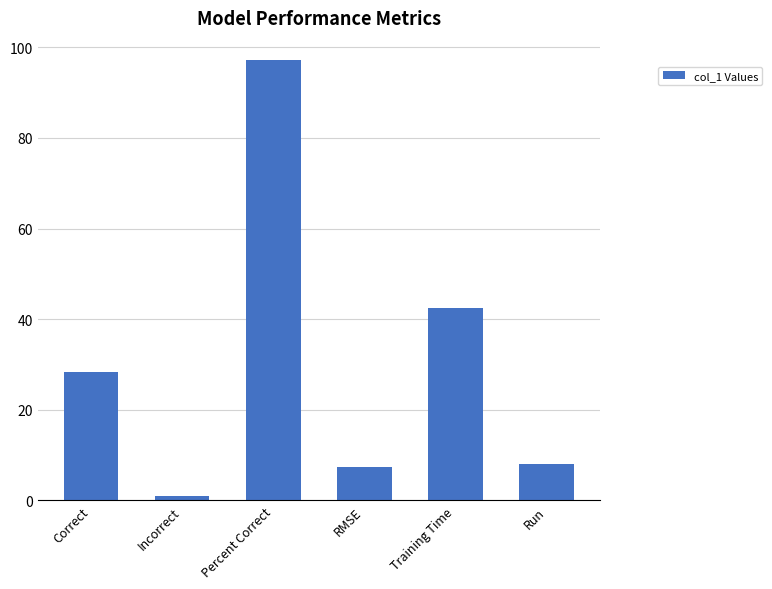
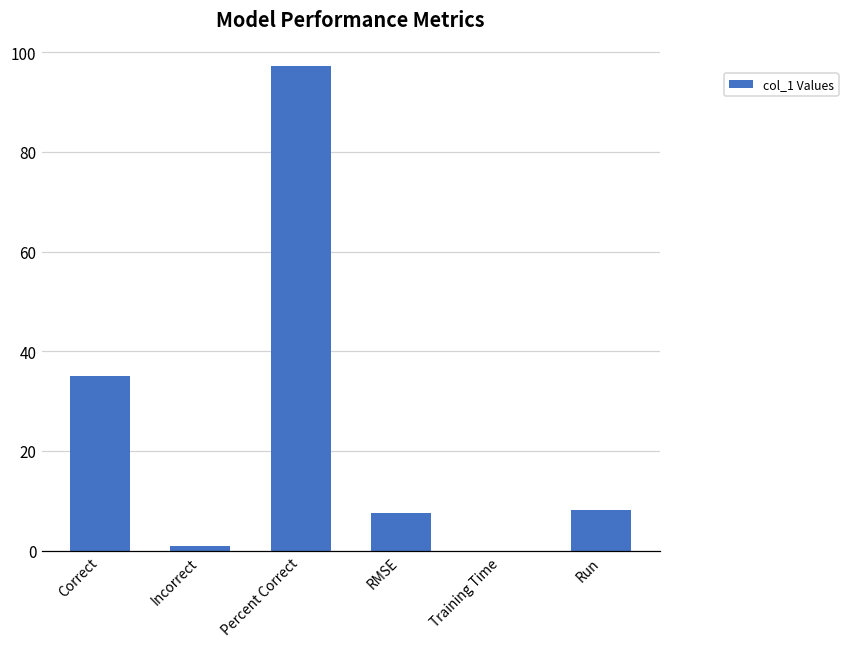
  {
-   "Correct": 28,
+   "Correct": 35,
    "Incorrect": 1,
    "Percent Correct": 97,
    "RMSE": 7,
-   "Training Time": 42,
+   "Training Time": 0,
    "Run": 8
  }
